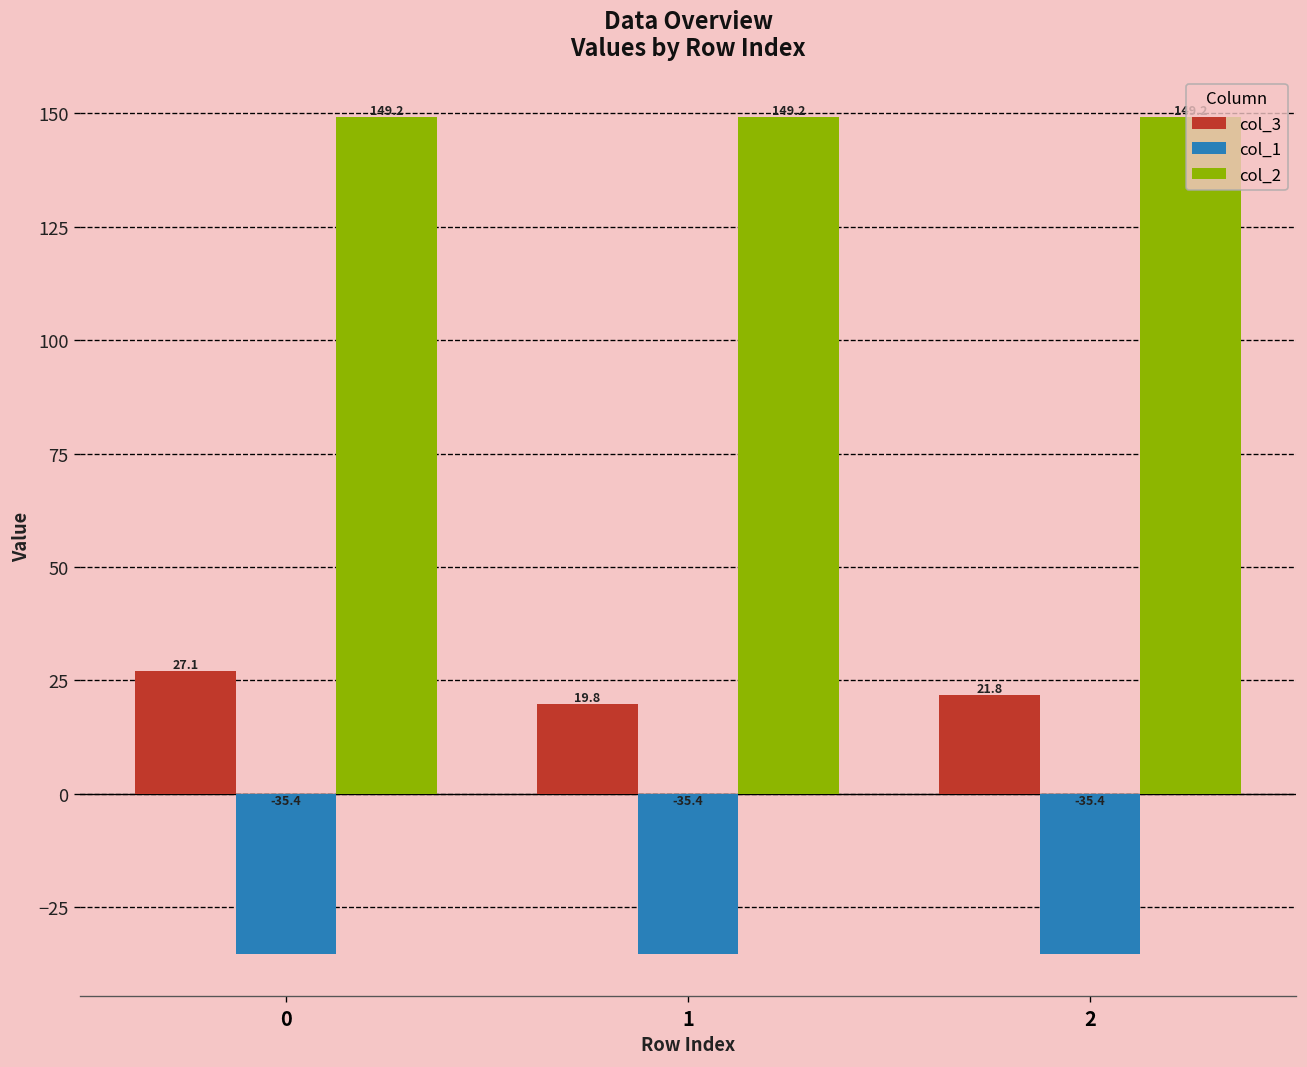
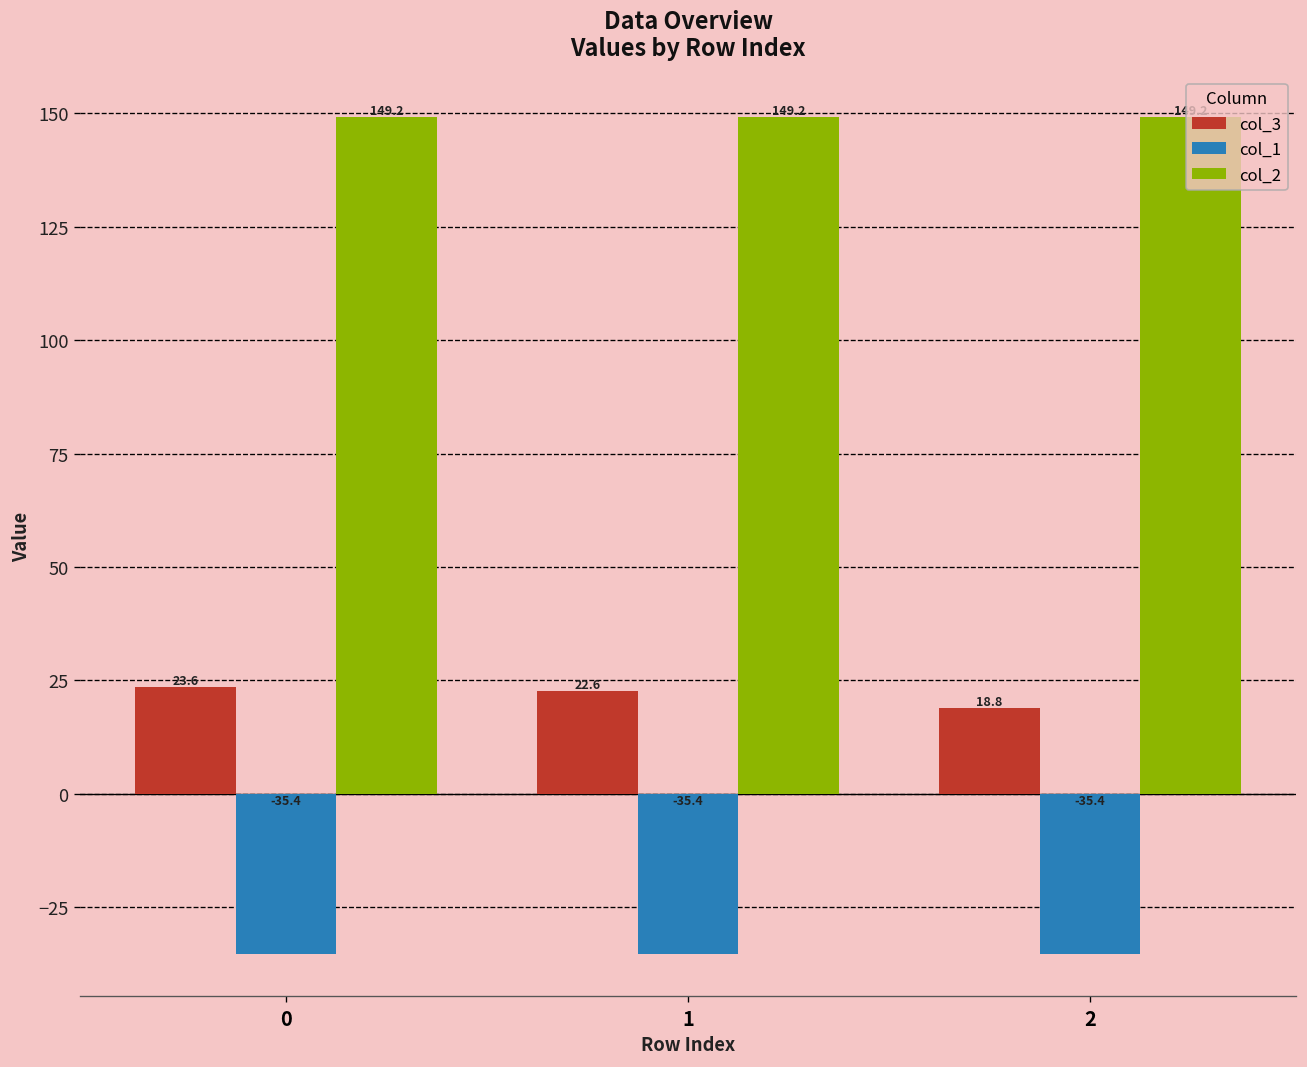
  {
    "col_3": {
-     "0": 27.1,
-     "1": 19.8,
-     "2": 21.8
+     "0": 23.6,
+     "1": 22.6,
+     "2": 18.8
    },
    "col_1": {
      "0": -35.4,
      "1": -35.4,
      "2": -35.4
    },
    "col_2": {
      "0": 149.2,
      "1": 149.2
    }
  }
